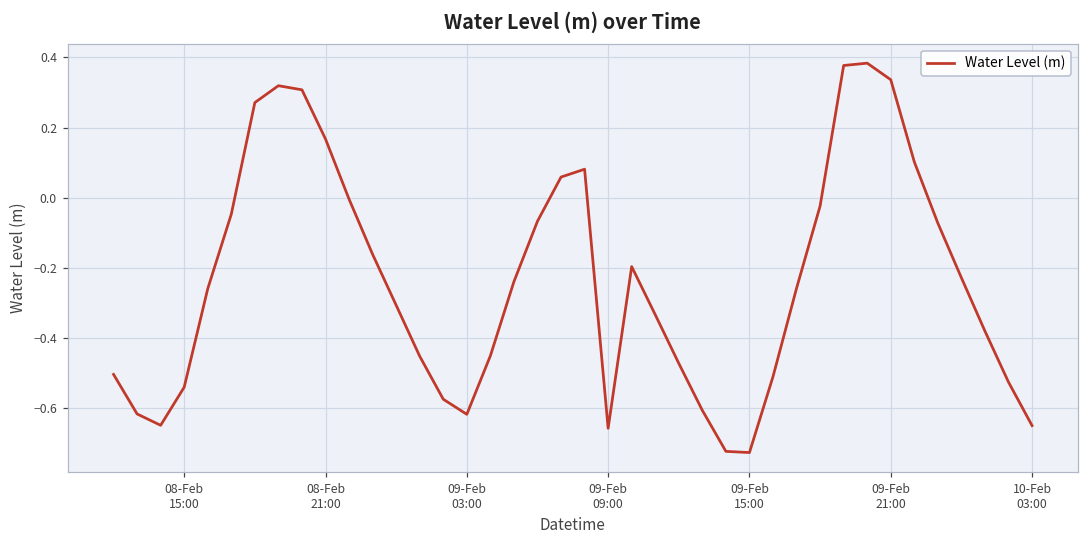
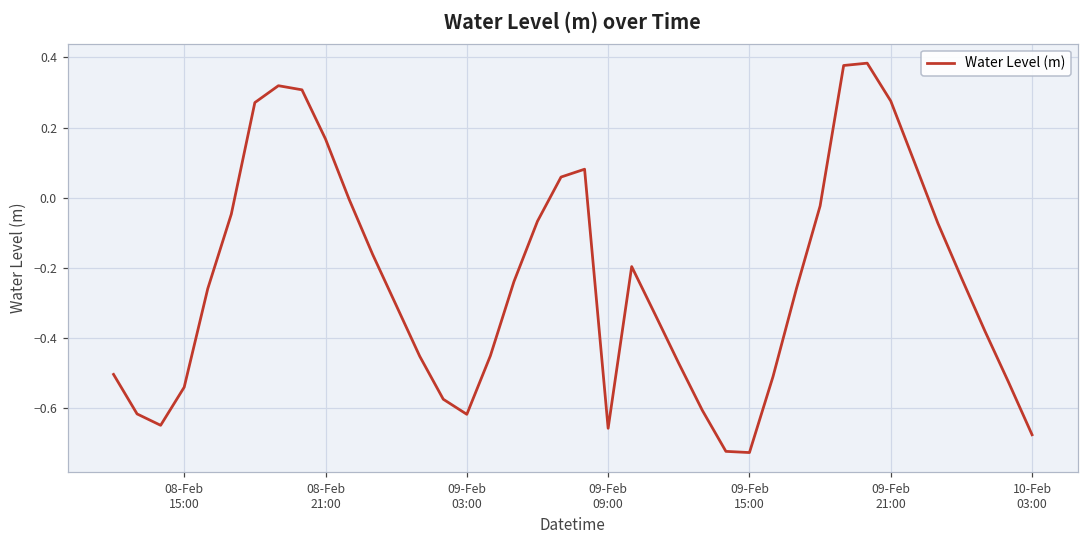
  {
    "08-Feb 15:00": -0.54,
    "08-Feb 21:00": 0.17,
    "09-Feb 03:00": -0.62,
    "09-Feb 09:00": -0.66,
    "09-Feb 15:00": -0.73,
-   "09-Feb 21:00": 0.34,
-   "10-Feb 03:00": -0.65
+   "09-Feb 21:00": 0.28,
+   "10-Feb 03:00": -0.68
  }
